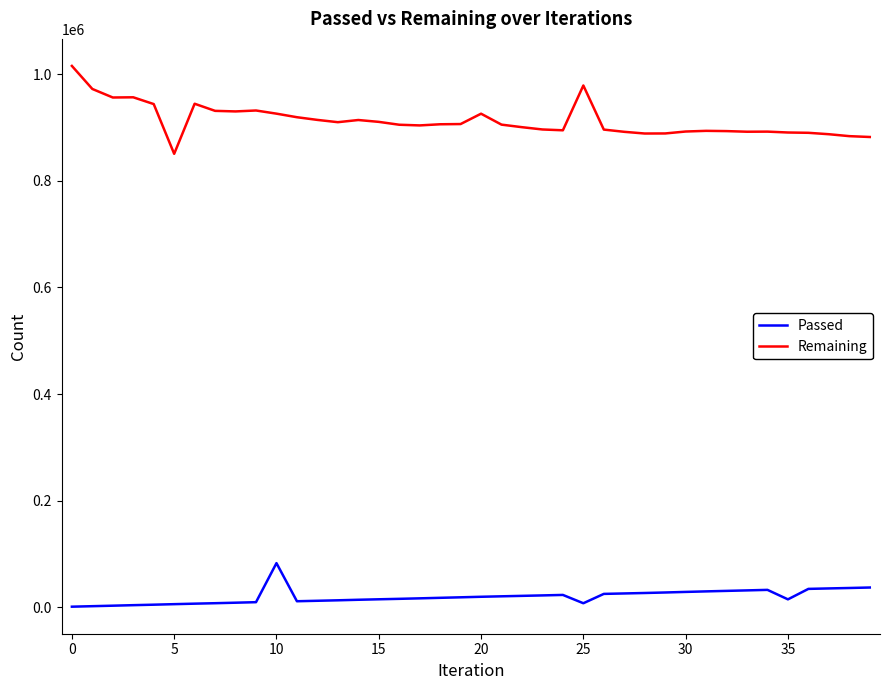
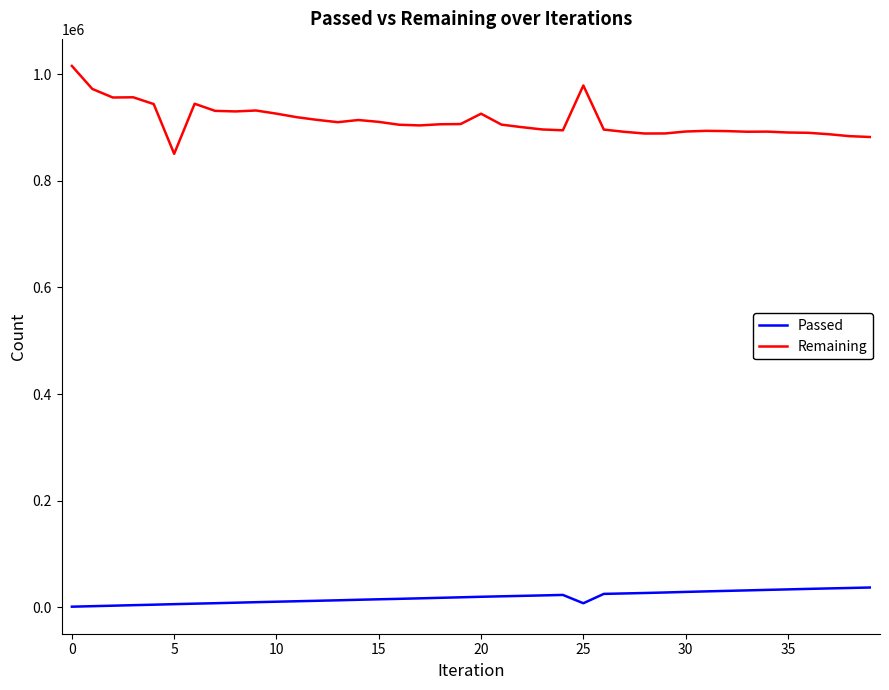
  {
    "Passed": {
      "0": 0,
      "5": 10000,
-     "10": 80000,
+     "10": 10000,
      "15": 10000,
      "20": 20000,
      "25": 10000,
      "30": 30000,
-     "35": 10000
+     "35": 30000
    },
    "Remaining": {
      "0": 1020000,
      "5": 850000,
      "10": 930000,
      "15": 910000,
      "20": 930000,
      "25": 980000,
      "30": 890000,
      "35": 890000
    }
  }
